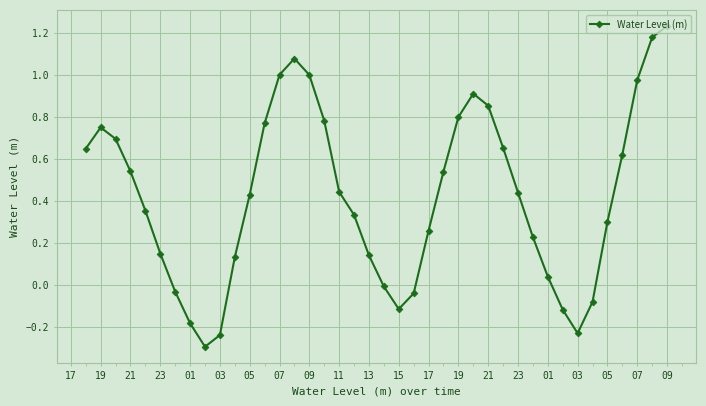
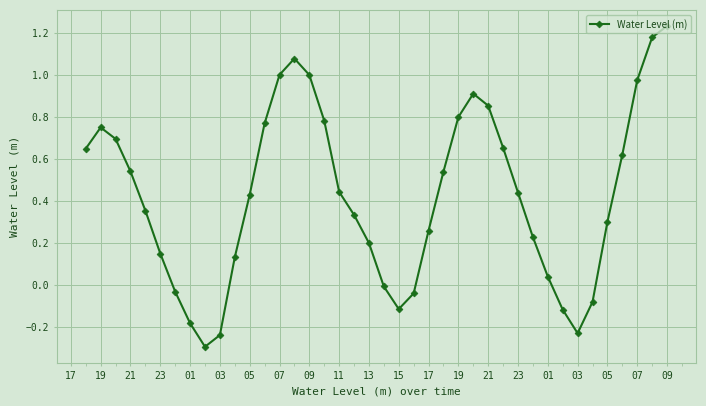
  {
    "11": 0.44,
-   "13": 0.14,
+   "13": 0.20,
    "15": -0.12,
    "17": 0.26
  }
